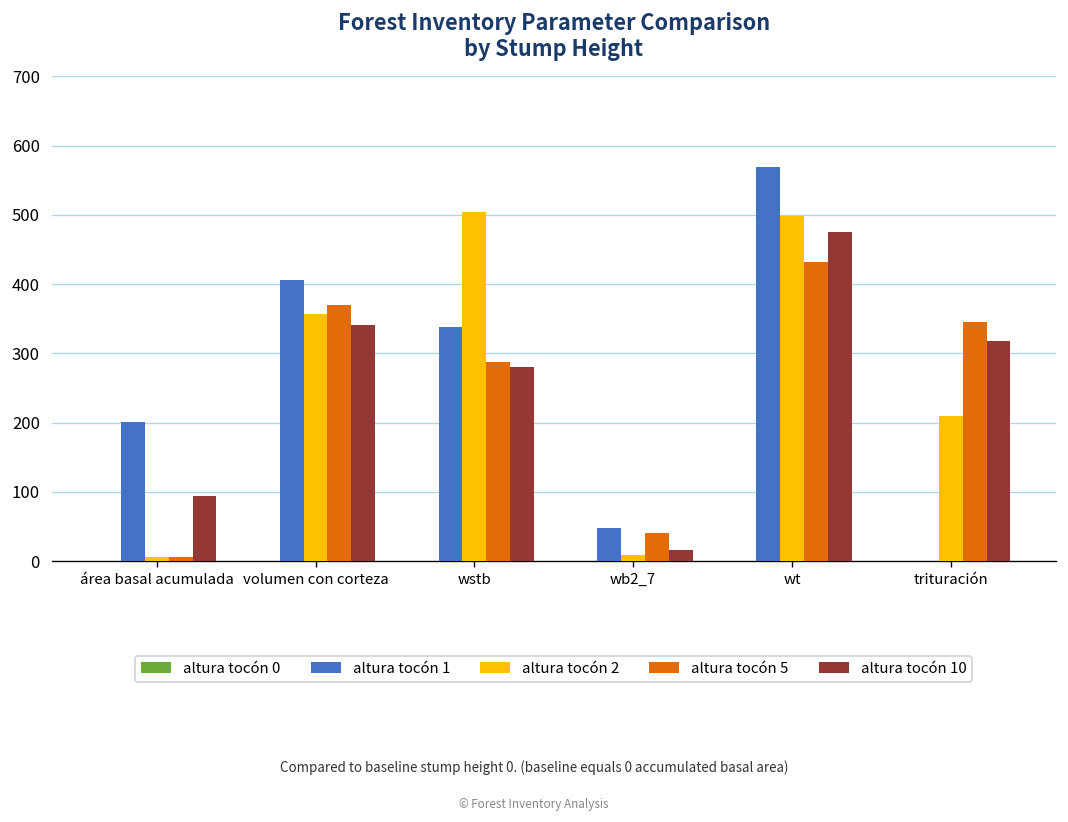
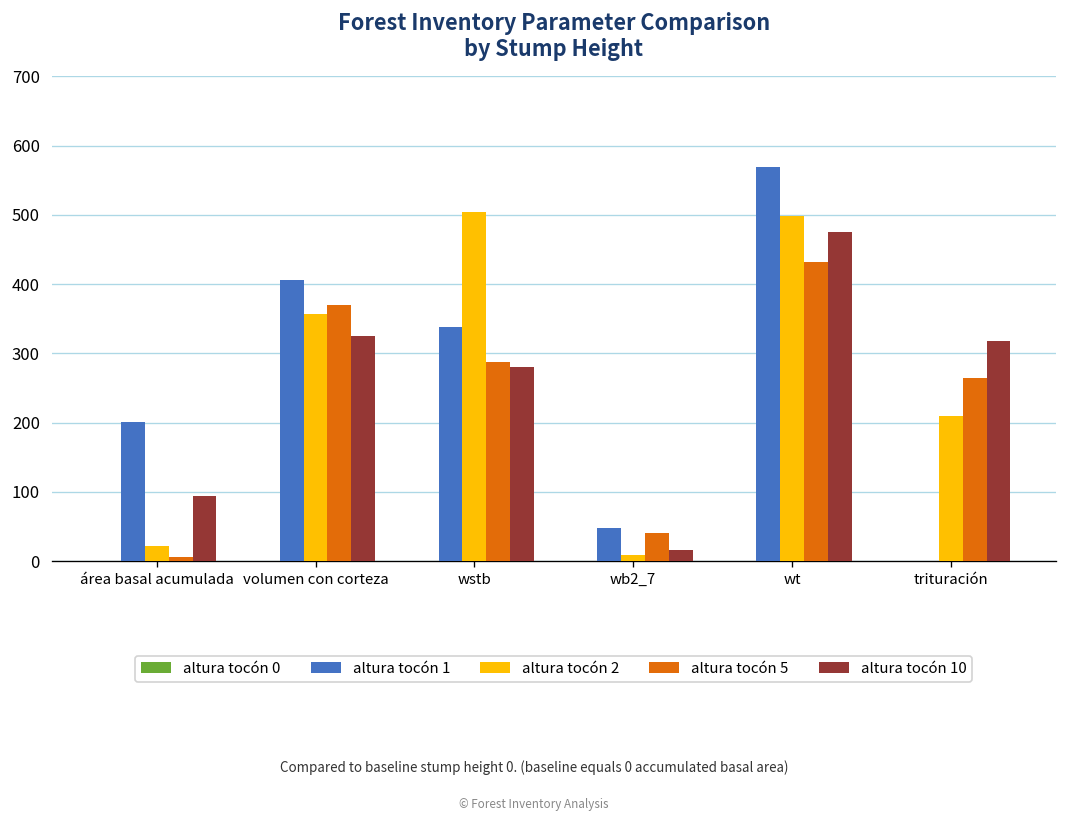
  {
    "altura tocón 0": {
      "área basal acumulada": 0,
      "volumen con corteza": 0,
      "wstb": 0,
      "wb2_7": 0,
      "wt": 0,
      "trituración": 0
    },
    "altura tocón 1": {
      "área basal acumulada": 200,
      "volumen con corteza": 410,
      "wstb": 340,
      "wb2_7": 50,
      "wt": 570,
      "trituración": 0
    },
    "altura tocón 2": {
-     "área basal acumulada": 10,
+     "área basal acumulada": 20,
      "volumen con corteza": 360,
      "wstb": 500,
      "wb2_7": 10,
      "wt": 500,
      "trituración": 210
    },
    "altura tocón 5": {
      "área basal acumulada": 10,
      "volumen con corteza": 370,
      "wstb": 290,
      "wb2_7": 40,
      "wt": 430,
-     "trituración": 350
+     "trituración": 260
    },
    "altura tocón 10": {
      "área basal acumulada": 90,
-     "volumen con corteza": 340,
+     "volumen con corteza": 320,
      "wstb": 280,
      "wb2_7": 20,
      "wt": 480,
      "trituración": 320
    }
  }
